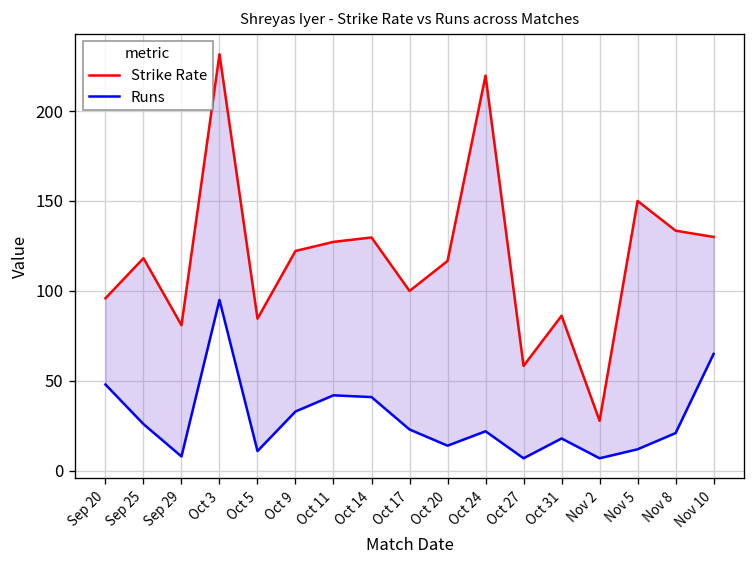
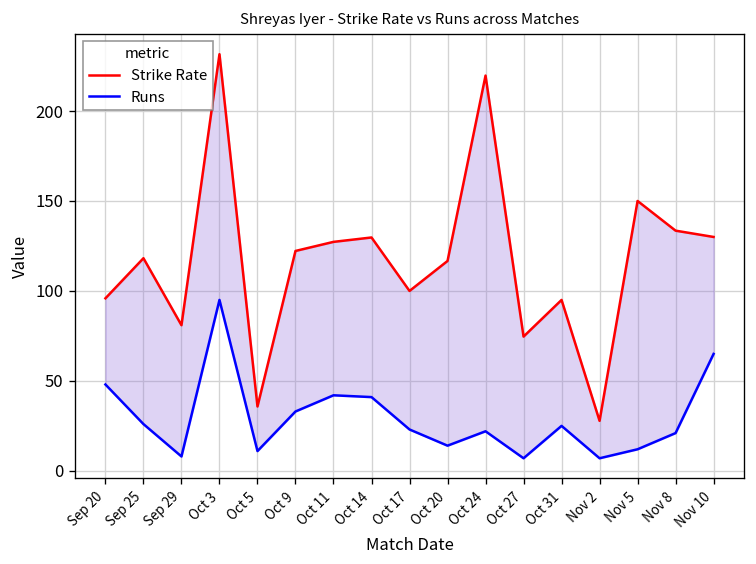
  {
    "Strike Rate": {
      "Sep 20": 96,
      "Sep 25": 118,
      "Sep 29": 81,
      "Oct 3": 232,
-     "Oct 5": 85,
+     "Oct 5": 36,
      "Oct 9": 122,
      "Oct 11": 127,
      "Oct 14": 130,
      "Oct 17": 100,
      "Oct 20": 117,
      "Oct 24": 220,
-     "Oct 27": 58,
-     "Oct 31": 86,
+     "Oct 27": 75,
+     "Oct 31": 95,
      "Nov 2": 28,
      "Nov 5": 150,
      "Nov 8": 134,
      "Nov 10": 130
    },
    "Runs": {
      "Sep 20": 48,
      "Sep 25": 26,
      "Sep 29": 8,
      "Oct 3": 95,
      "Oct 5": 11,
      "Oct 9": 33,
      "Oct 11": 42,
      "Oct 14": 41,
      "Oct 17": 23,
      "Oct 20": 14,
      "Oct 24": 22,
      "Oct 27": 7,
-     "Oct 31": 18,
+     "Oct 31": 25,
      "Nov 2": 7,
      "Nov 5": 12,
      "Nov 8": 21,
      "Nov 10": 65
    }
  }
